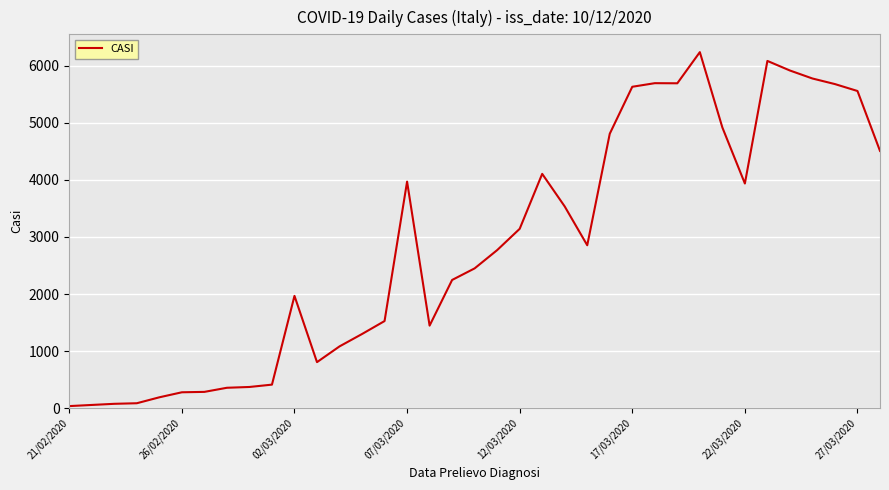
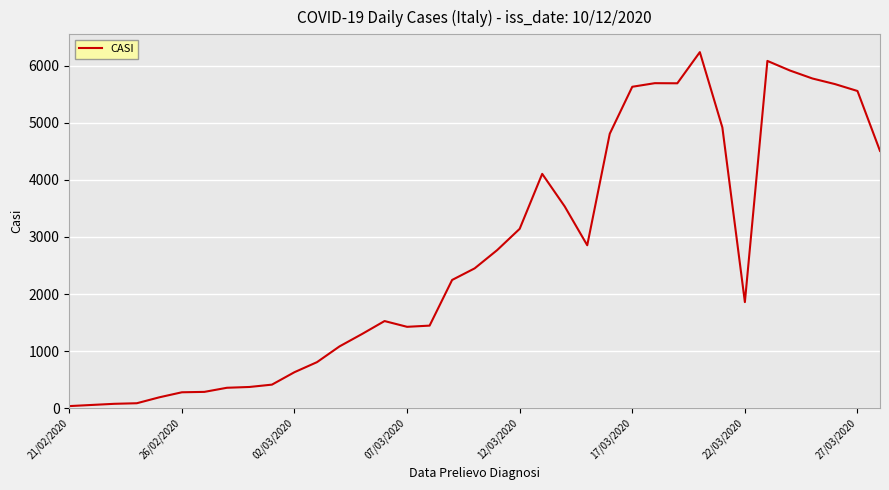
  {
    "21/02/2020": 0,
    "26/02/2020": 300,
-   "02/03/2020": 2000,
-   "07/03/2020": 4000,
+   "02/03/2020": 600,
+   "07/03/2020": 1400,
    "12/03/2020": 3100,
    "17/03/2020": 5600,
-   "22/03/2020": 3900,
+   "22/03/2020": 1900,
    "27/03/2020": 5600
  }
